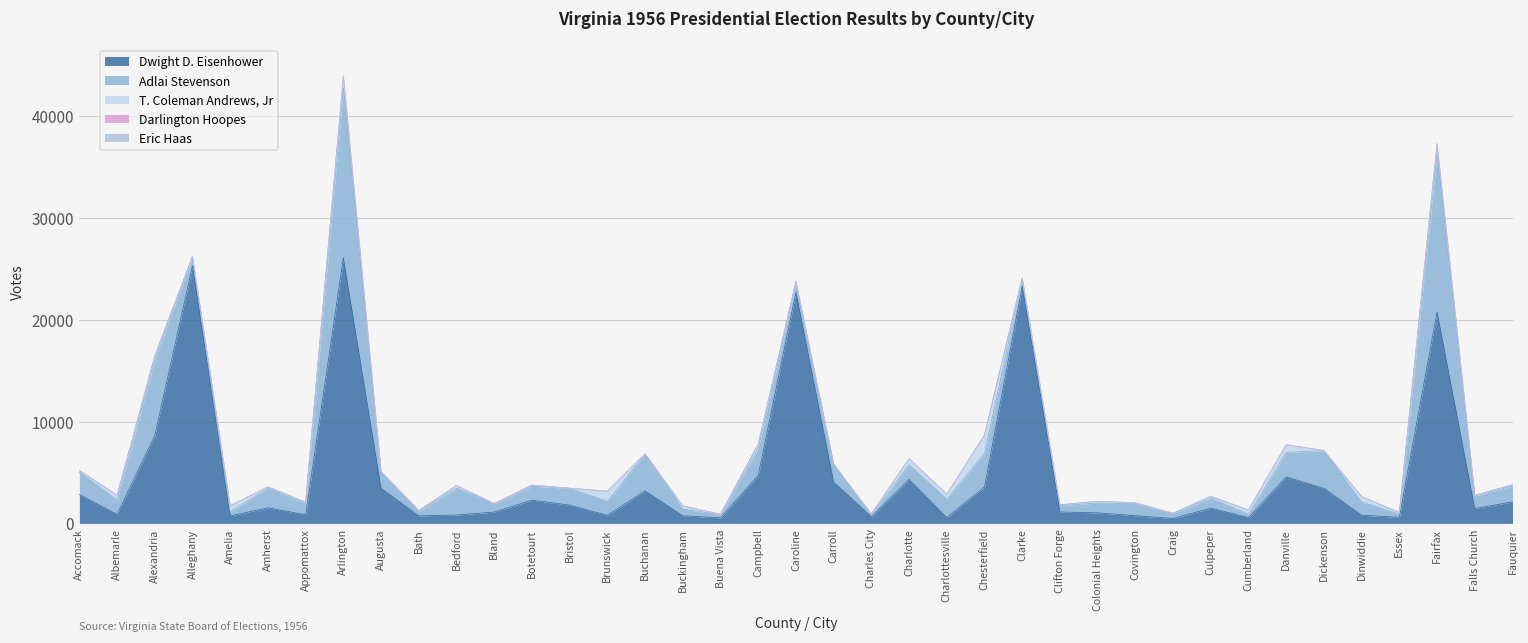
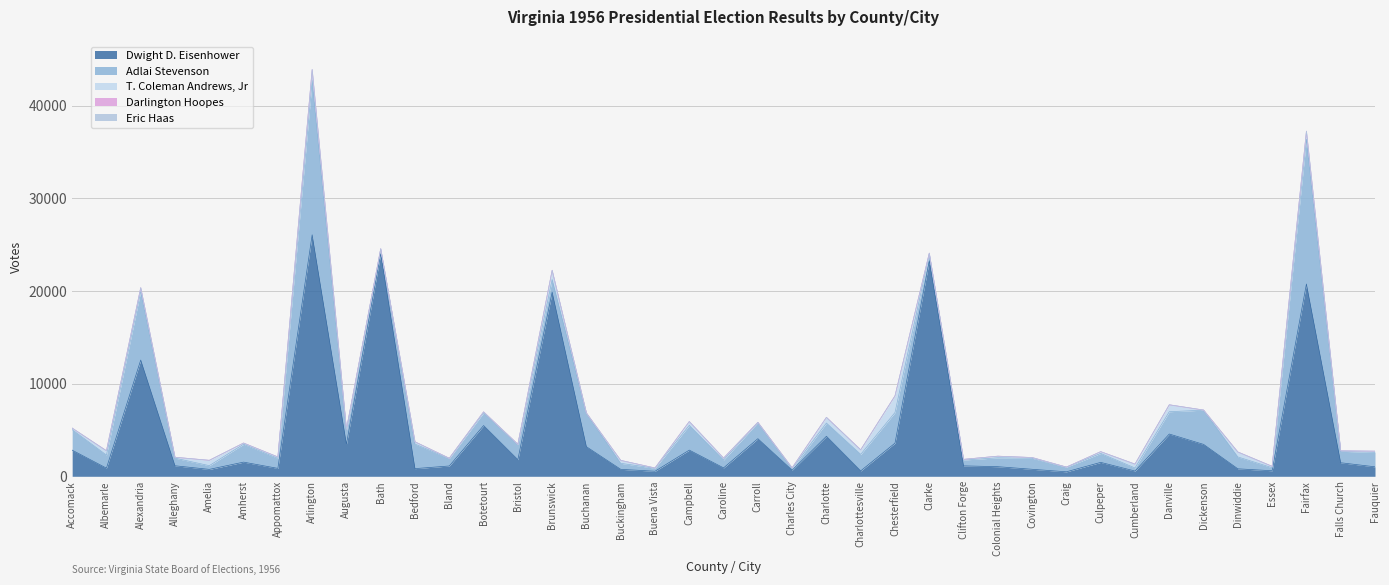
  {
    "Dwight D. Eisenhower": {
      "Accomack": 3000,
      "Albemarle": 1000,
-     "Alexandria": 9000,
-     "Alleghany": 25000,
+     "Alexandria": 13000,
+     "Alleghany": 1000,
      "Amelia": 1000,
      "Amherst": 2000,
      "Appomattox": 1000,
      "Arlington": 26000,
      "Augusta": 3000,
-     "Bath": 1000,
+     "Bath": 24000,
      "Bedford": 1000,
      "Bland": 1000,
-     "Botetourt": 2000,
+     "Botetourt": 5000,
      "Bristol": 2000,
-     "Brunswick": 1000,
+     "Brunswick": 20000,
      "Buchanan": 3000,
      "Buckingham": 1000,
      "Buena Vista": 1000,
-     "Campbell": 5000,
-     "Caroline": 23000,
+     "Campbell": 3000,
+     "Caroline": 1000,
      "Carroll": 4000,
      "Charlotte": 4000,
      "Charlottesville": 1000,
      "Chesterfield": 4000,
      "Clarke": 23000,
      "Clifton Forge": 1000,
      "Colonial Heights": 1000,
      "Covington": 1000,
      "Craig": 0,
      "Culpeper": 2000,
      "Cumberland": 1000,
      "Danville": 5000,
      "Dickenson": 3000,
      "Dinwiddie": 1000,
      "Essex": 1000,
      "Fairfax": 21000,
      "Falls Church": 1000,
-     "Fauquier": 2000
+     "Fauquier": 1000
    }
  }
